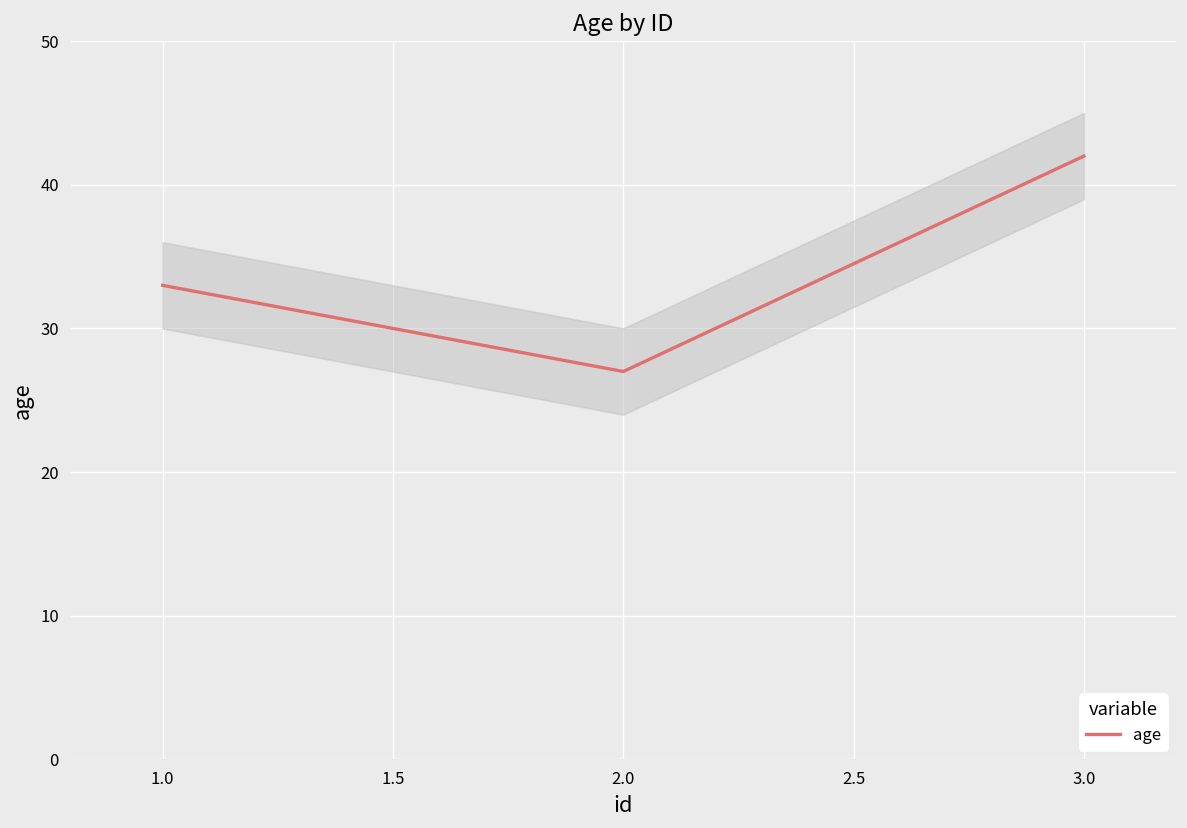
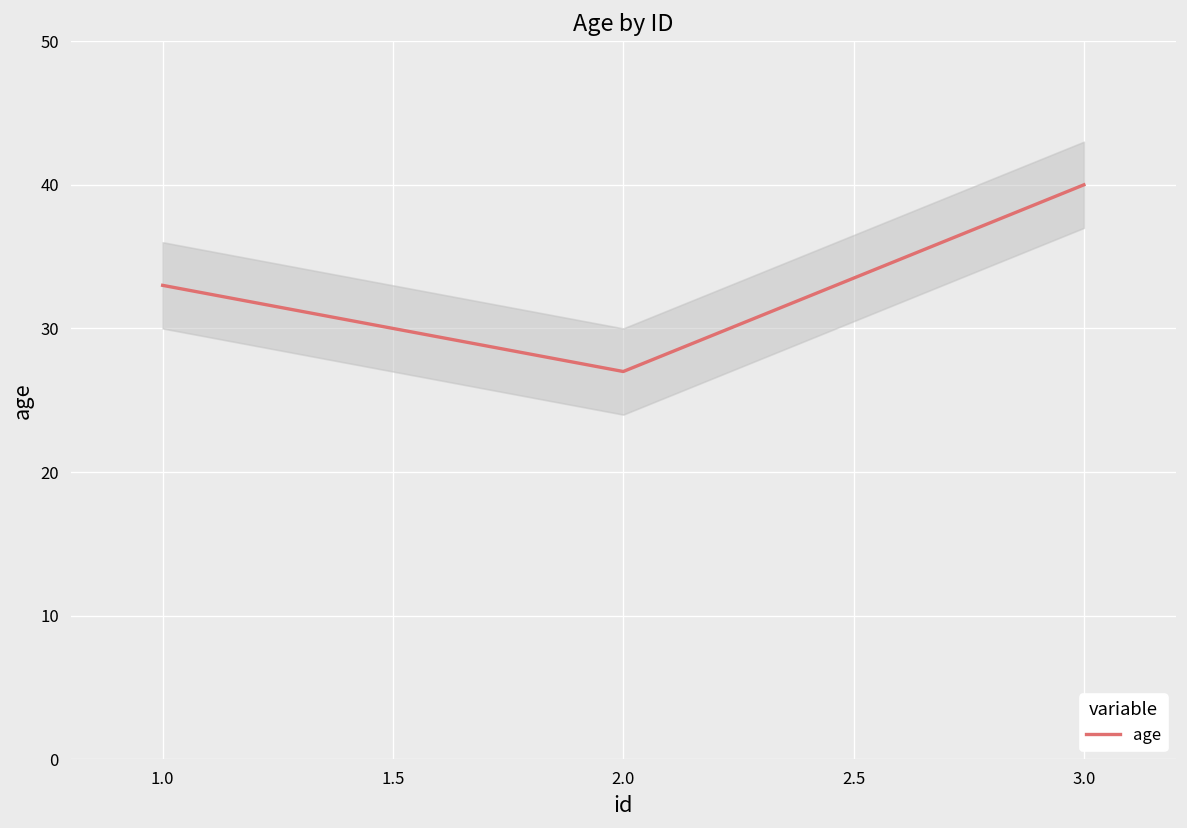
  {
    "age": {
      "1.0": 33,
      "2.0": 27,
-     "3.0": 42
+     "3.0": 40
    }
  }
